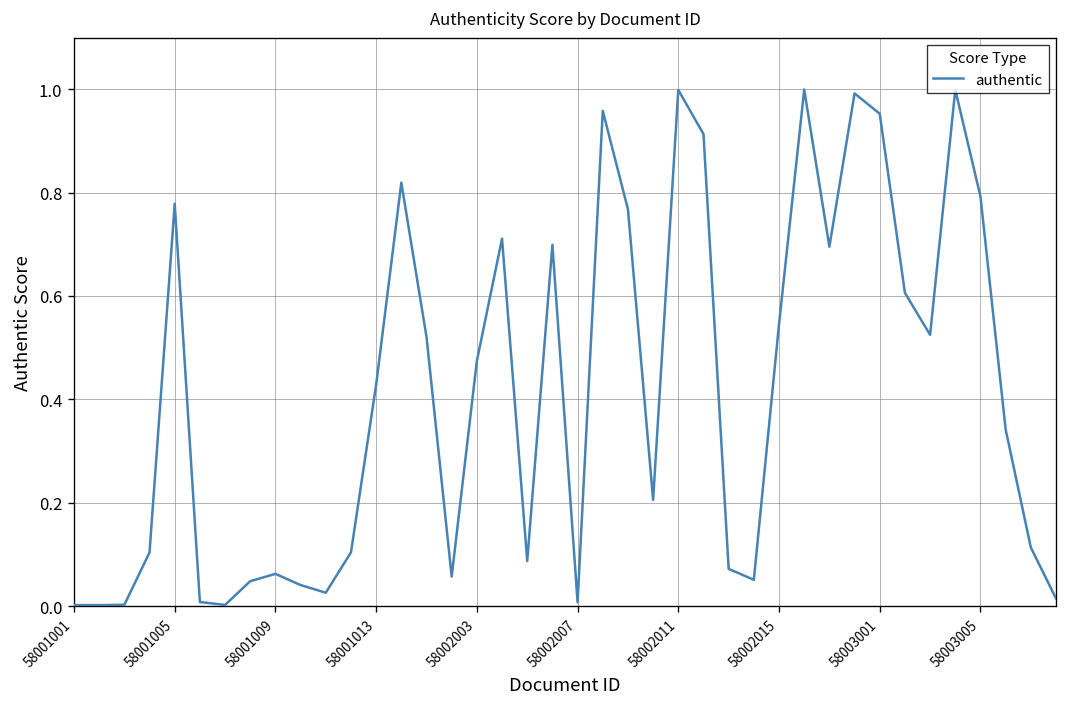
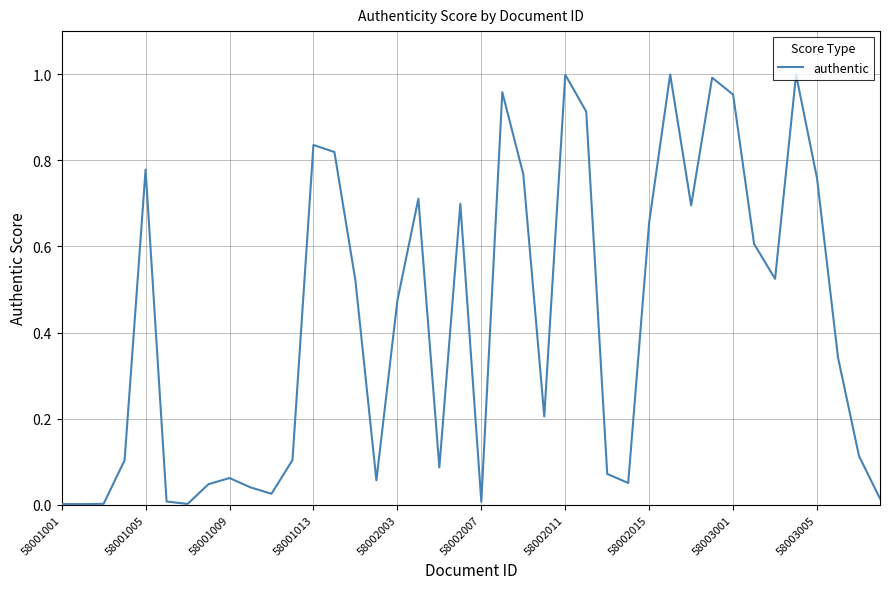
  {
    "58001001": 0.00,
    "58001005": 0.78,
    "58001009": 0.06,
-   "58001013": 0.43,
+   "58001013": 0.84,
    "58002003": 0.47,
    "58002007": 0.01,
    "58002011": 1.00,
-   "58002015": 0.55,
+   "58002015": 0.66,
    "58003001": 0.95,
-   "58003005": 0.79
+   "58003005": 0.76
  }
